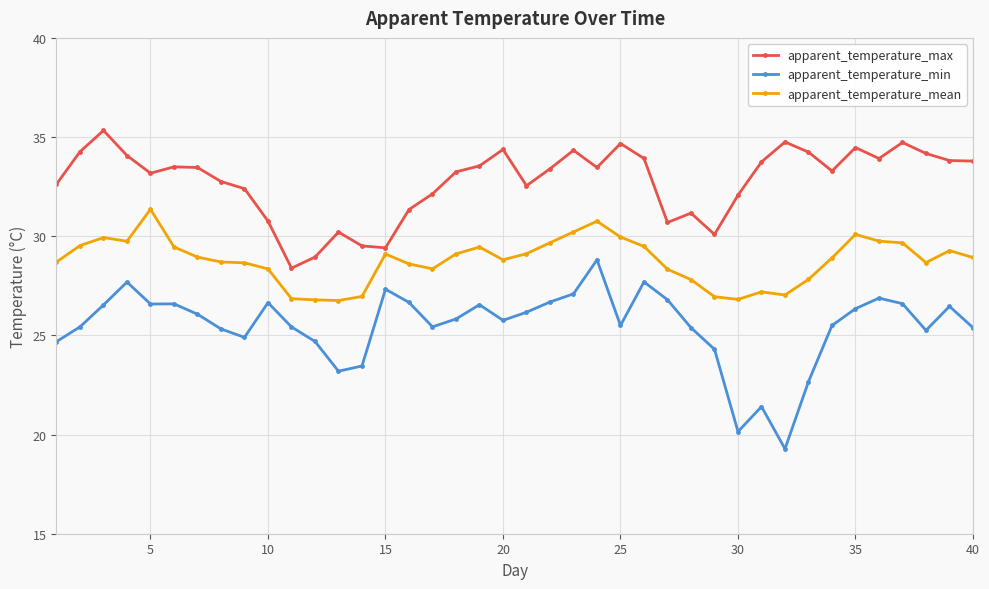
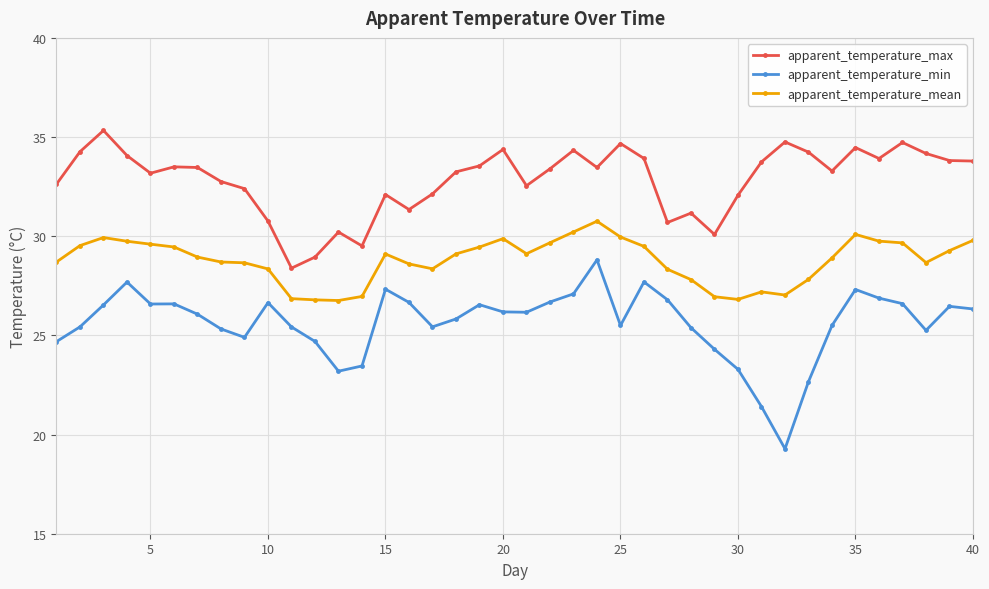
  {
    "apparent_temperature_max": {
      "5": 33.2,
      "10": 30.8,
-     "15": 29.4,
+     "15": 32.1,
      "20": 34.4,
      "25": 34.7,
      "30": 32.1,
      "35": 34.5,
      "40": 33.8
    },
    "apparent_temperature_min": {
      "5": 26.6,
      "10": 26.7,
      "15": 27.3,
-     "20": 25.8,
+     "20": 26.2,
      "25": 25.5,
-     "30": 20.1,
-     "35": 26.3,
-     "40": 25.4
+     "30": 23.3,
+     "35": 27.3,
+     "40": 26.3
    },
    "apparent_temperature_mean": {
-     "5": 31.4,
+     "5": 29.6,
      "10": 28.4,
      "15": 29.1,
-     "20": 28.8,
+     "20": 29.9,
      "25": 30.0,
      "30": 26.8,
      "35": 30.1,
-     "40": 28.9
+     "40": 29.8
    }
  }
